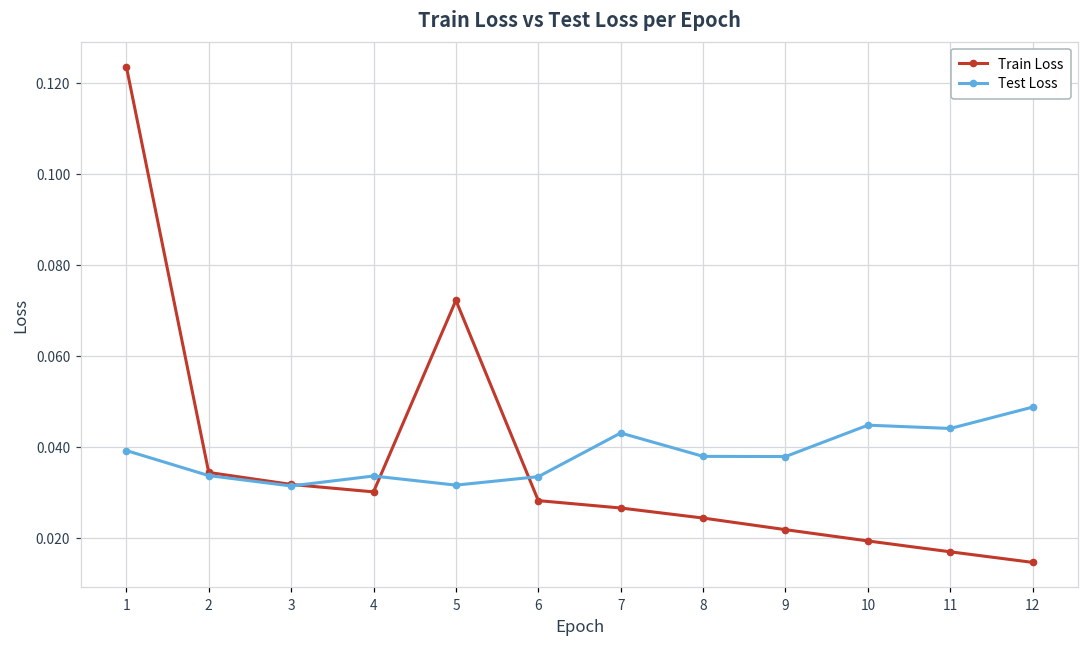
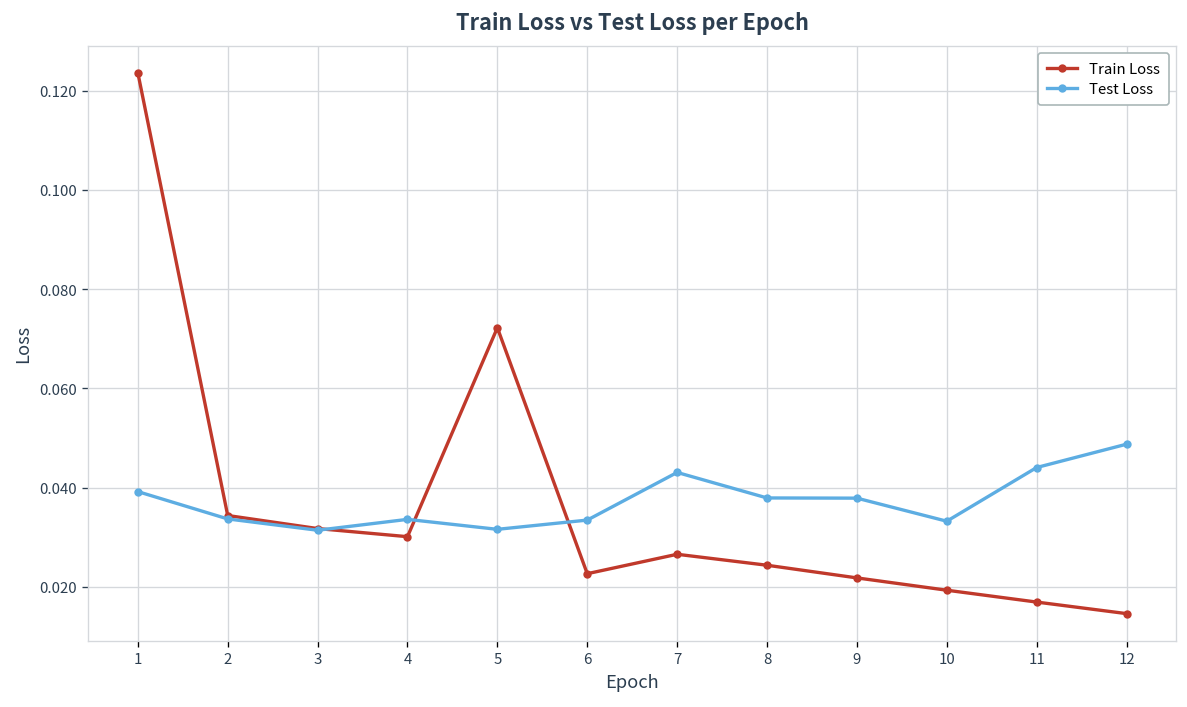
  {
    "Train Loss": {
      "1": 0.124,
      "2": 0.034,
      "4": 0.030,
      "5": 0.072,
-     "6": 0.028,
+     "6": 0.023,
      "7": 0.027,
      "8": 0.024,
      "9": 0.022,
      "10": 0.019,
      "11": 0.017,
      "12": 0.015
    },
    "Test Loss": {
      "1": 0.039,
      "2": 0.034,
      "4": 0.034,
      "5": 0.032,
      "6": 0.033,
      "7": 0.043,
      "8": 0.038,
      "9": 0.038,
-     "10": 0.045,
+     "10": 0.033,
      "11": 0.044,
      "12": 0.049
    }
  }
